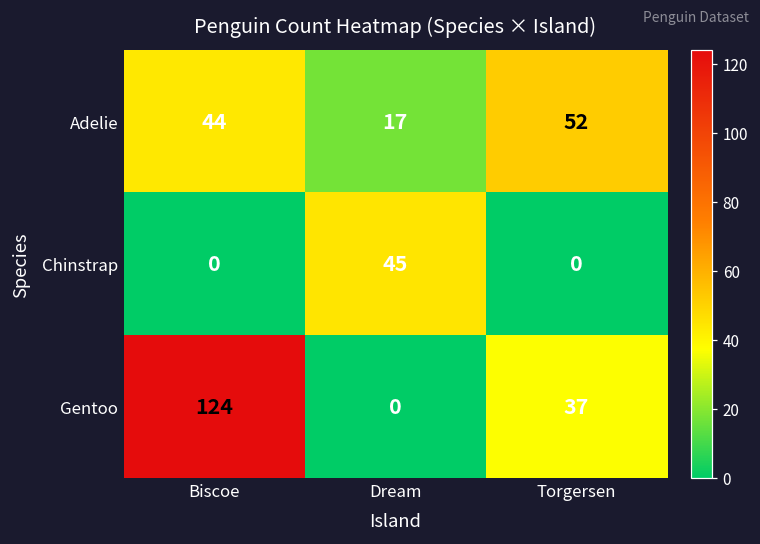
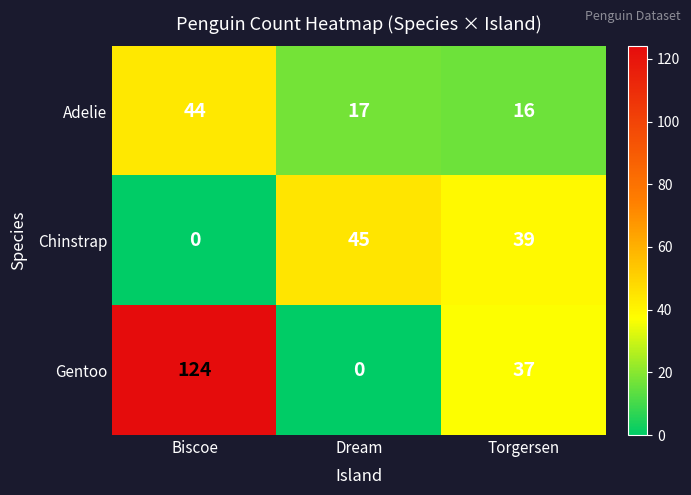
  {
    "Adelie": {
      "Biscoe": 44,
      "Dream": 17,
-     "Torgersen": 52
+     "Torgersen": 16
    },
    "Chinstrap": {
      "Biscoe": 0,
      "Dream": 45,
-     "Torgersen": 0
+     "Torgersen": 39
    },
    "Gentoo": {
      "Biscoe": 124,
      "Dream": 0,
      "Torgersen": 37
    }
  }
